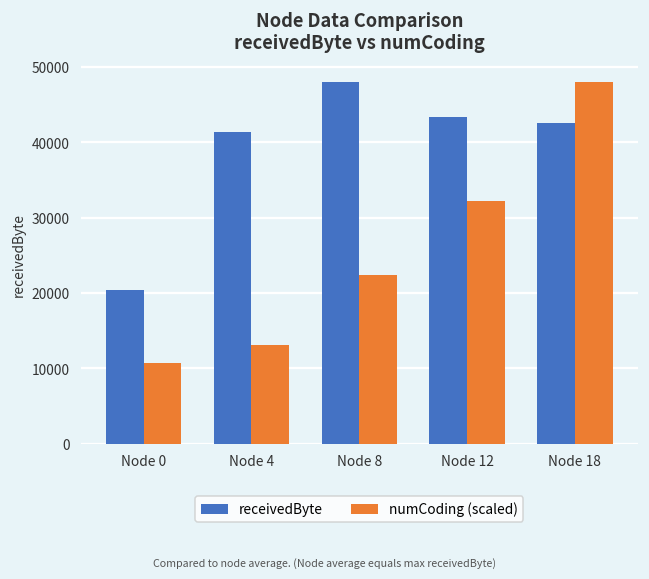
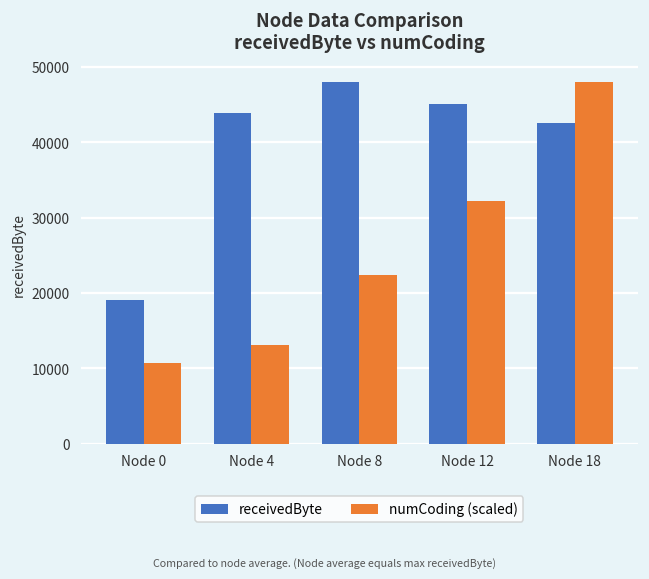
  {
    "receivedByte": {
-     "Node 0": 20000,
-     "Node 4": 41000,
+     "Node 0": 19000,
+     "Node 4": 44000,
      "Node 8": 48000,
-     "Node 12": 43000,
+     "Node 12": 45000,
      "Node 18": 43000
    },
    "numCoding (scaled)": {
      "Node 0": 11000,
      "Node 4": 13000,
      "Node 8": 22000,
      "Node 12": 32000,
      "Node 18": 48000
    }
  }
